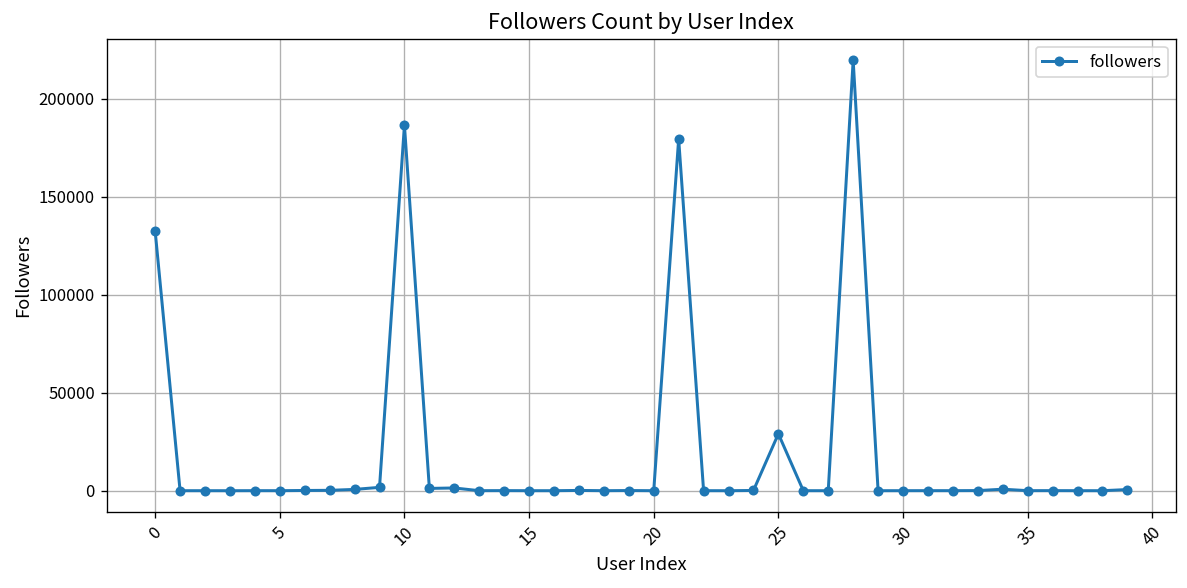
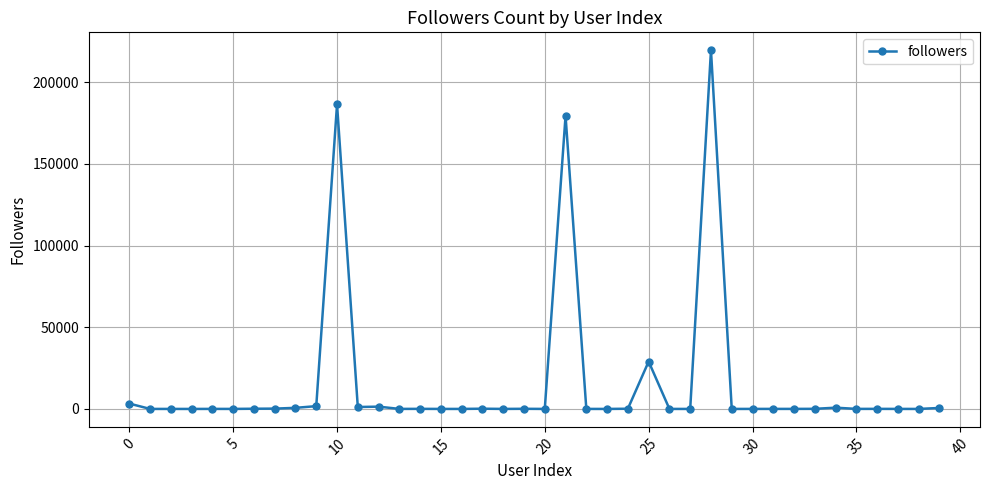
  {
-   "0": 133000,
+   "0": 3000,
    "5": 0,
    "10": 187000,
    "15": 0,
    "20": 0,
    "25": 29000,
    "30": 0,
    "35": 0
  }
